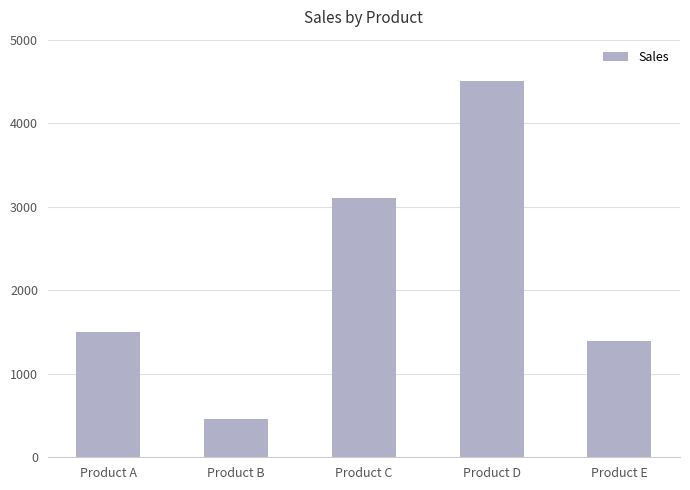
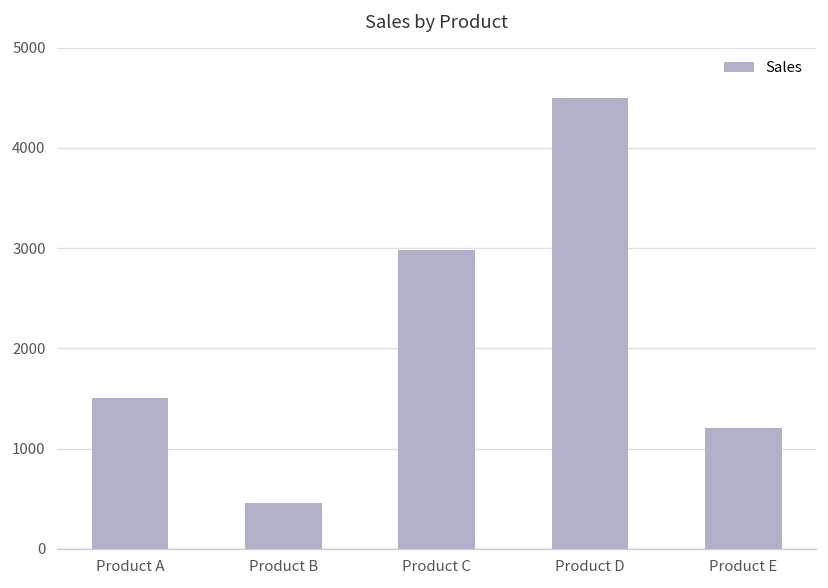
  {
    "Product A": 1500,
    "Product B": 500,
-   "Product C": 3100,
+   "Product C": 3000,
    "Product D": 4500,
-   "Product E": 1400
+   "Product E": 1200
  }
